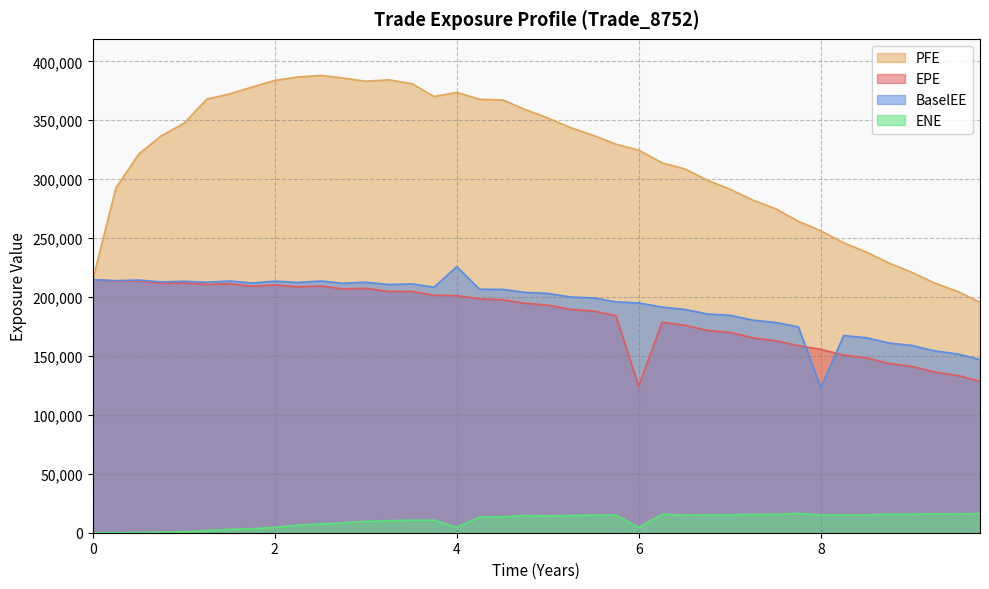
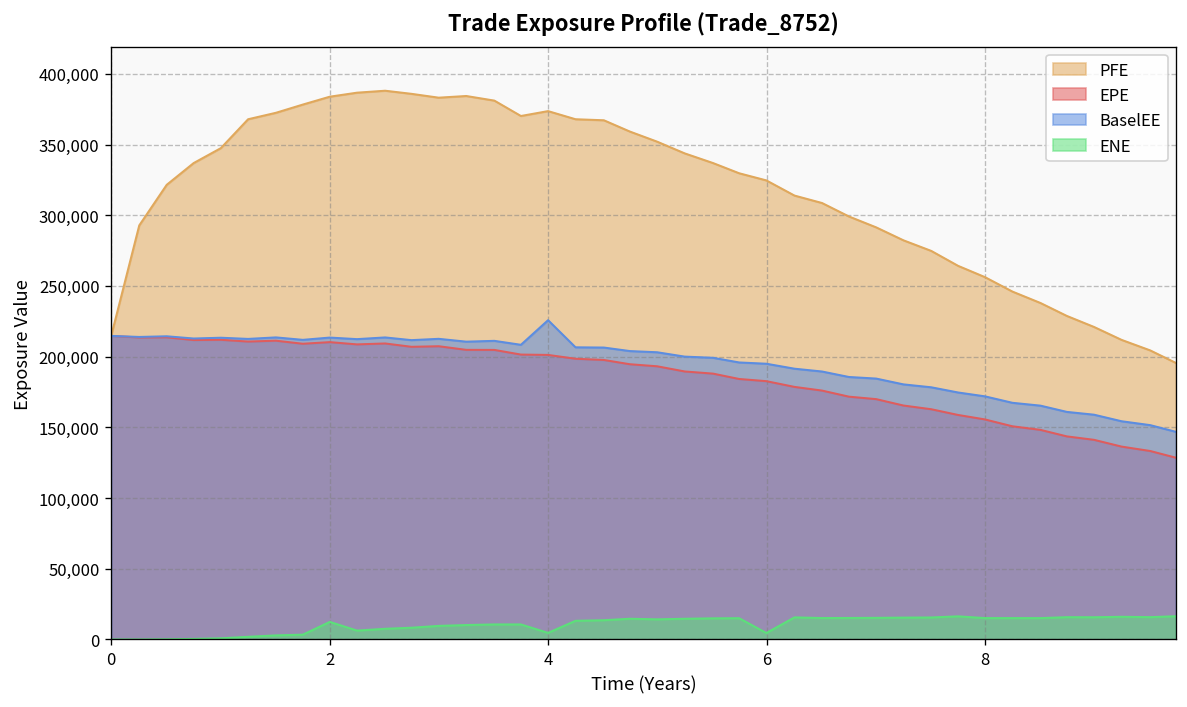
  {
    "PFE": {
      "2": "384,000",
      "4": "374,000",
      "6": "325,000",
      "8": "256,000"
    },
    "EPE": {
      "2": "210,000",
      "4": "201,000",
-     "6": "124,000",
+     "6": "183,000",
      "8": "156,000"
    },
    "BaselEE": {
      "2": "213,000",
      "4": "226,000",
      "6": "195,000",
-     "8": "123,000"
+     "8": "172,000"
    },
    "ENE": {
      "0": "0",
-     "2": "5,000",
+     "2": "12,000",
      "4": "5,000",
      "6": "5,000",
      "8": "15,000"
    }
  }
